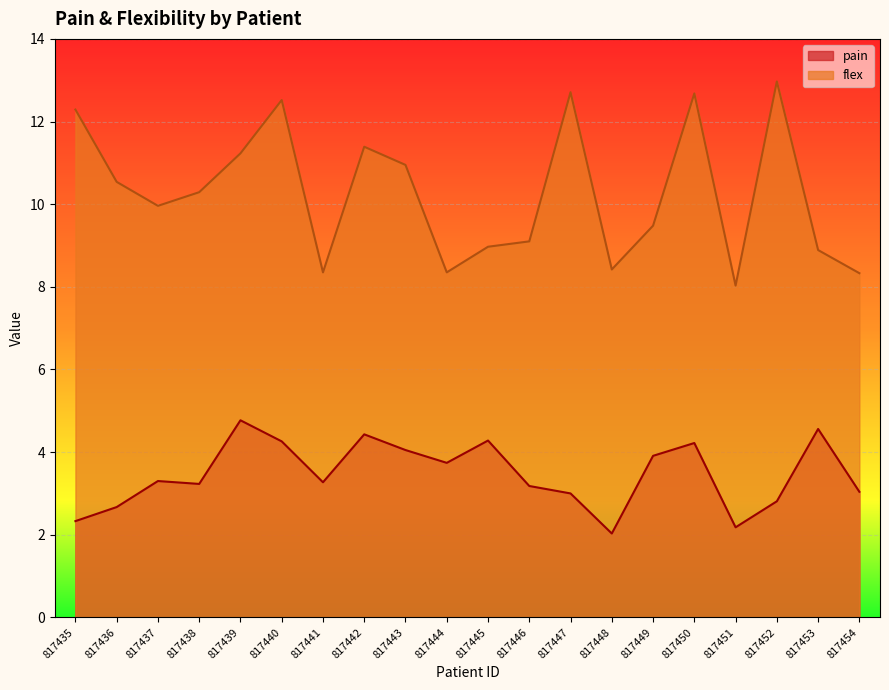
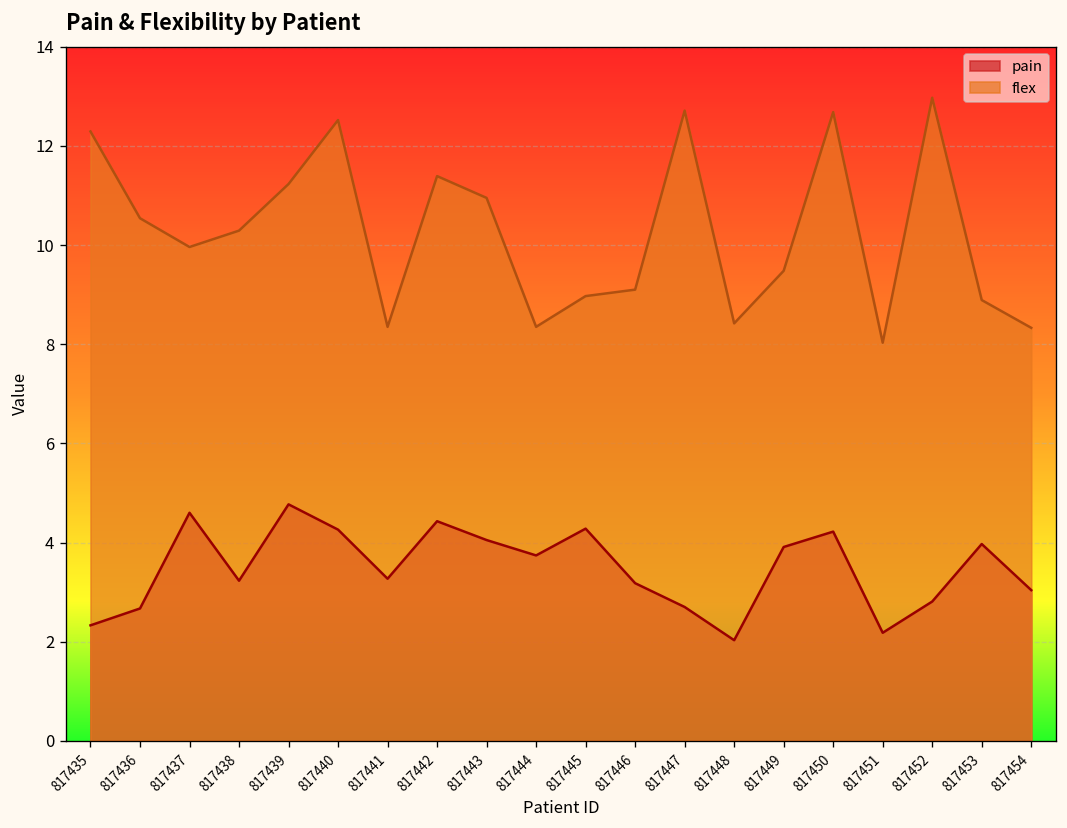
  {
    "pain": {
      "817435": 2.3,
      "817436": 2.7,
-     "817437": 3.3,
+     "817437": 4.6,
      "817438": 3.2,
      "817439": 4.8,
      "817440": 4.3,
      "817441": 3.3,
      "817442": 4.4,
      "817443": 4.1,
      "817444": 3.7,
      "817445": 4.3,
      "817446": 3.2,
-     "817447": 3.0,
+     "817447": 2.7,
      "817448": 2.0,
      "817449": 3.9,
      "817450": 4.2,
      "817451": 2.2,
      "817452": 2.8,
-     "817453": 4.6,
+     "817453": 4.0,
      "817454": 3.0
    },
    "flex": {
      "817435": 12.3,
      "817436": 10.5,
      "817437": 10.0,
      "817438": 10.3,
      "817439": 11.2,
      "817440": 12.5,
      "817441": 8.4,
      "817442": 11.4,
      "817443": 11.0,
      "817444": 8.4,
      "817445": 9.0,
      "817446": 9.1,
      "817447": 12.7,
      "817448": 8.4,
      "817449": 9.5,
      "817450": 12.7,
      "817451": 8.0,
      "817452": 13.0,
      "817453": 8.9,
      "817454": 8.3
    }
  }
